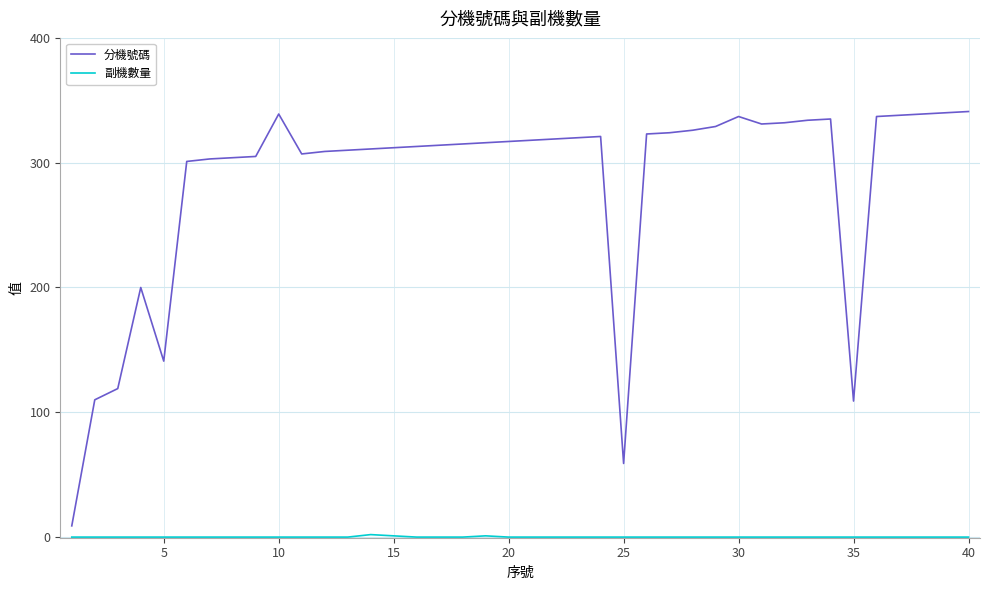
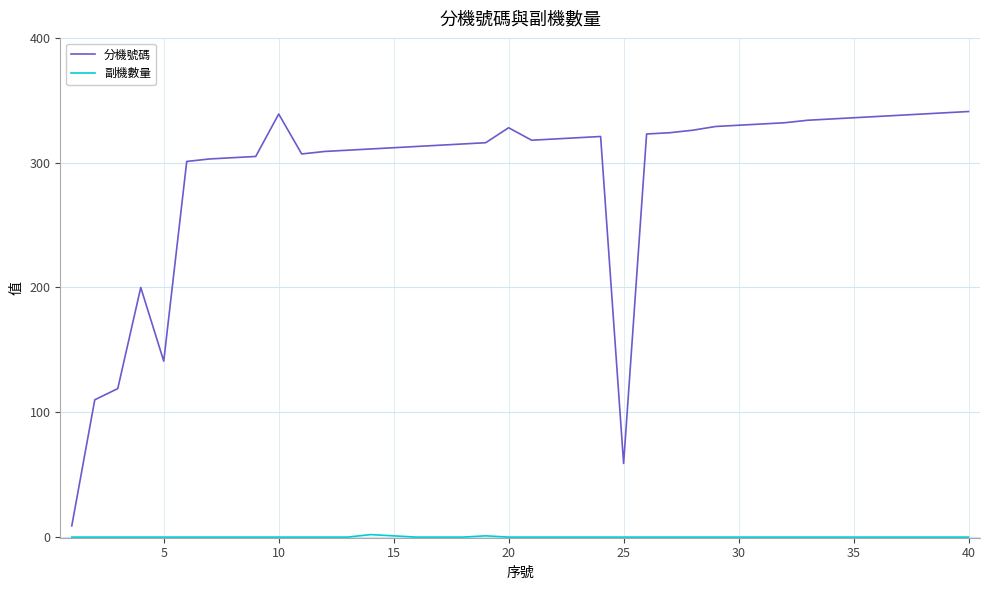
  {
    "分機號碼": {
      "5": 141,
      "10": 339,
      "15": 312,
-     "20": 317,
+     "20": 328,
      "25": 59,
-     "30": 337,
-     "35": 109,
+     "30": 330,
+     "35": 336,
      "40": 341
    },
    "副機數量": {
      "5": 0,
      "10": 0,
      "15": 1,
      "20": 0,
      "25": 0,
      "30": 0,
      "35": 0,
      "40": 0
    }
  }
